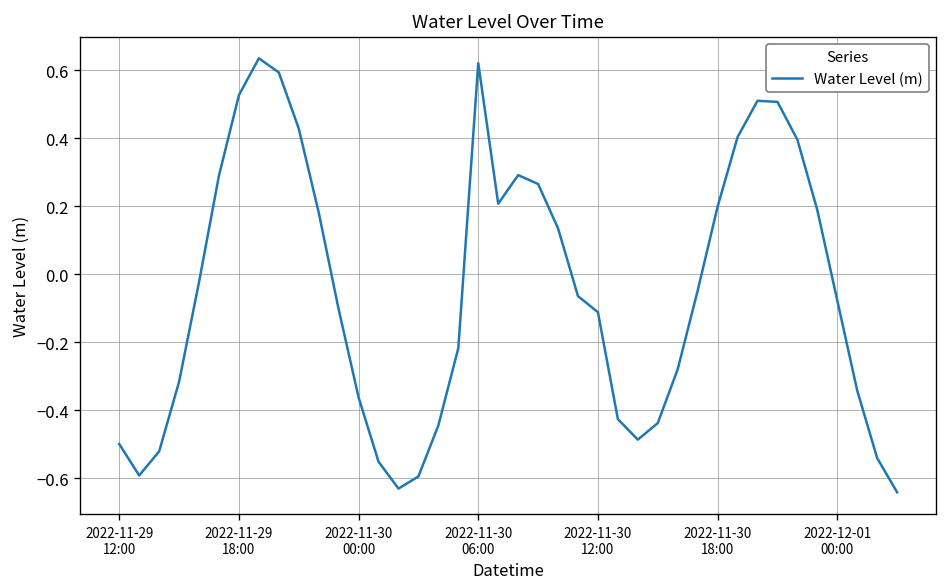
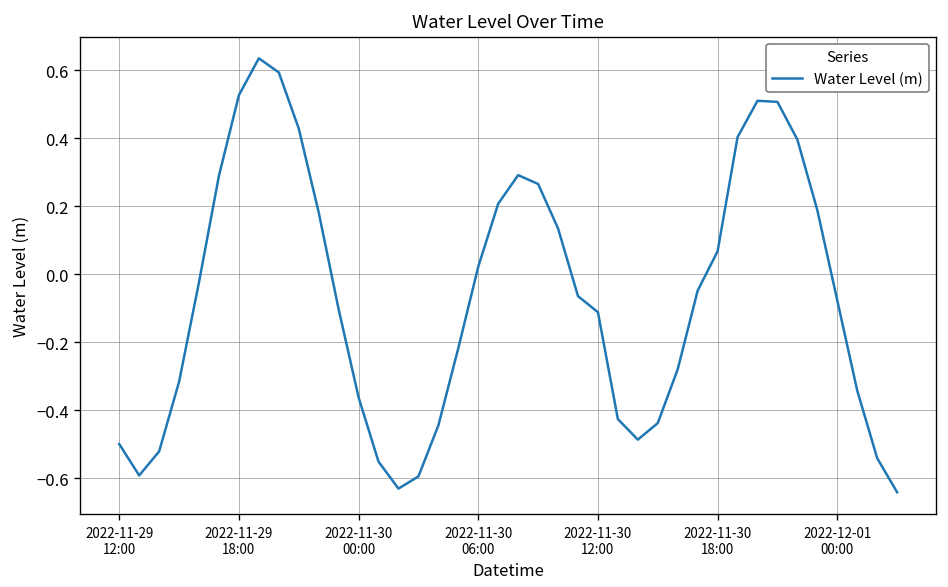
  {
    "2022-11-29 12:00": -0.50,
    "2022-11-29 18:00": 0.53,
    "2022-11-30 00:00": -0.36,
-   "2022-11-30 06:00": 0.62,
+   "2022-11-30 06:00": 0.02,
    "2022-11-30 12:00": -0.11,
-   "2022-11-30 18:00": 0.20,
+   "2022-11-30 18:00": 0.07,
    "2022-12-01 00:00": -0.08
  }
